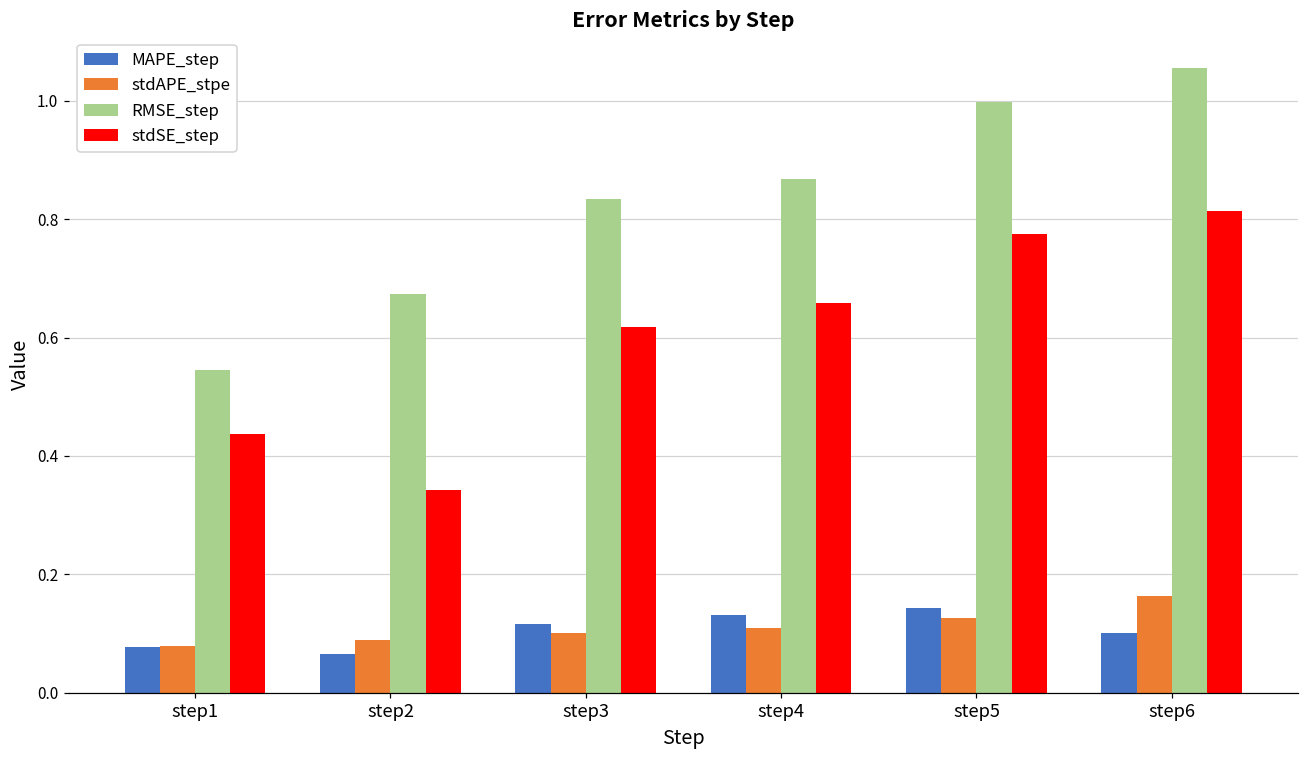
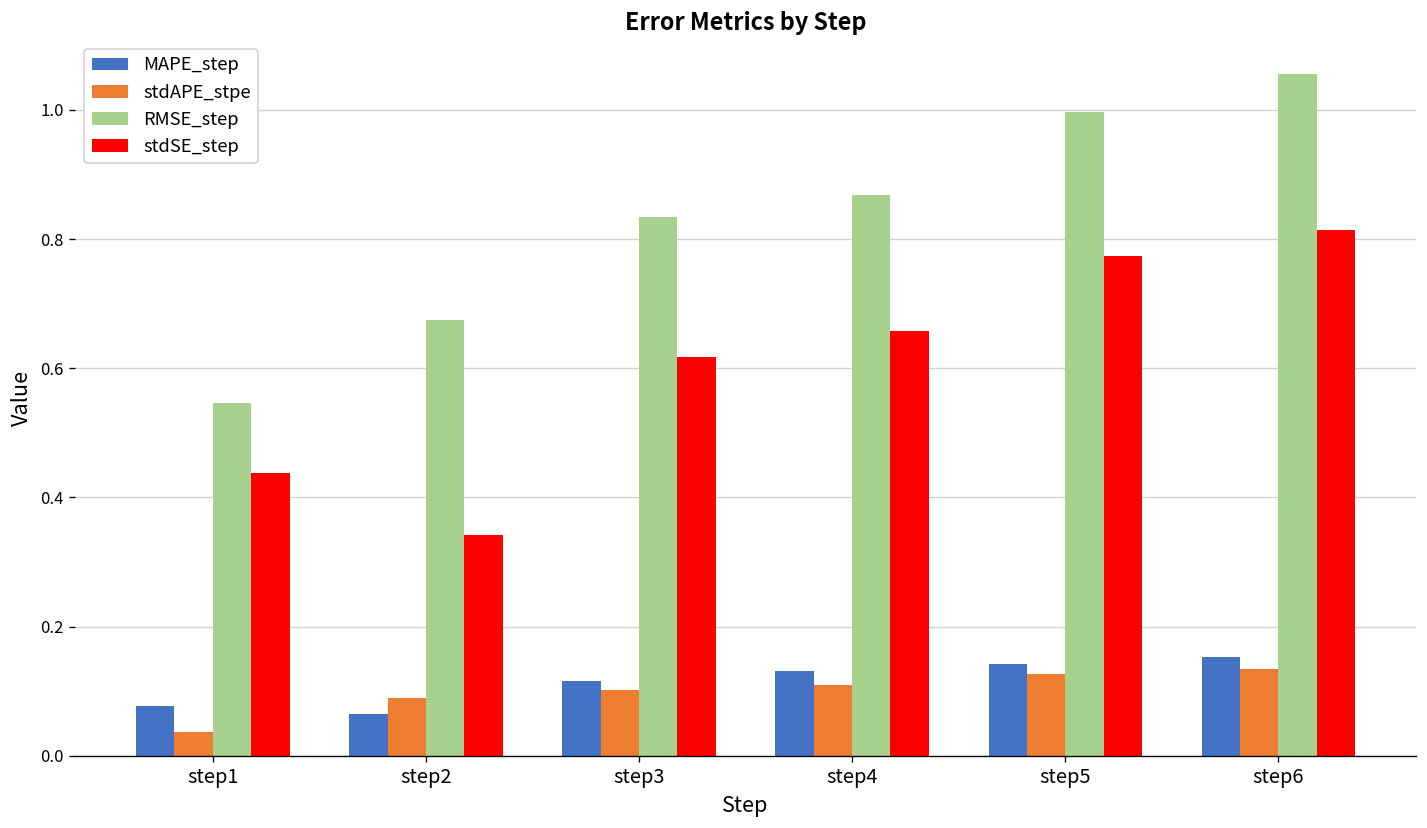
  {
    "MAPE_step": {
      "step1": 0.08,
      "step2": 0.06,
      "step3": 0.12,
      "step4": 0.13,
      "step5": 0.14,
-     "step6": 0.10
+     "step6": 0.15
    },
    "stdAPE_stpe": {
-     "step1": 0.08,
+     "step1": 0.04,
      "step2": 0.09,
      "step3": 0.10,
      "step4": 0.11,
      "step5": 0.13,
-     "step6": 0.16
+     "step6": 0.13
    },
    "RMSE_step": {
      "step1": 0.55,
      "step2": 0.67,
      "step3": 0.83,
      "step4": 0.87,
      "step5": 1.00,
      "step6": 1.06
    },
    "stdSE_step": {
      "step1": 0.44,
      "step2": 0.34,
      "step3": 0.62,
      "step4": 0.66,
      "step5": 0.77,
      "step6": 0.81
    }
  }
